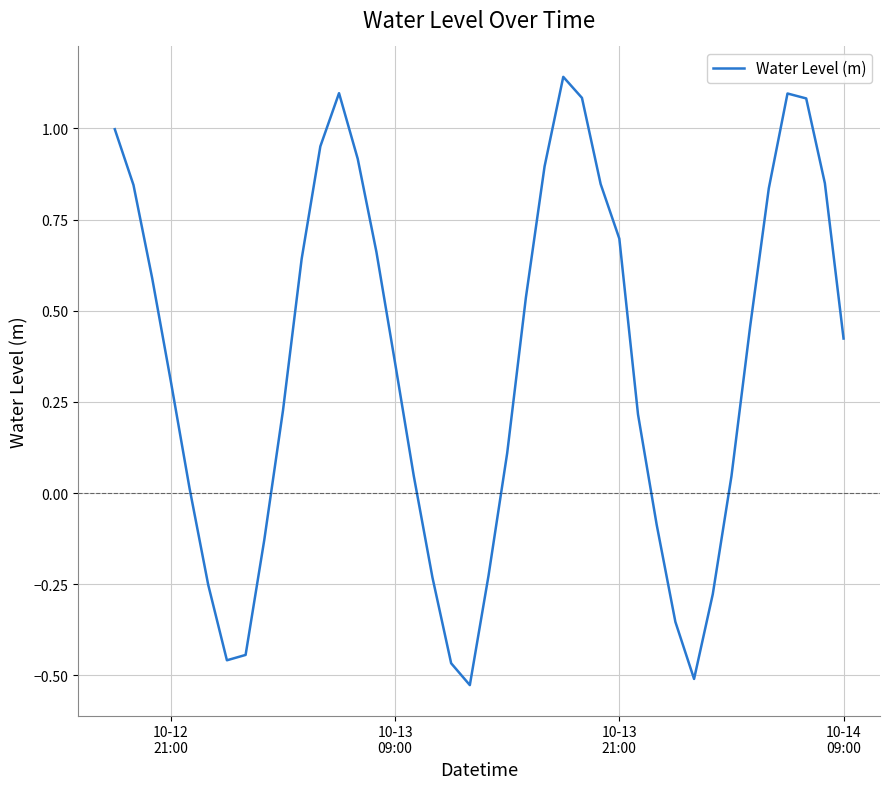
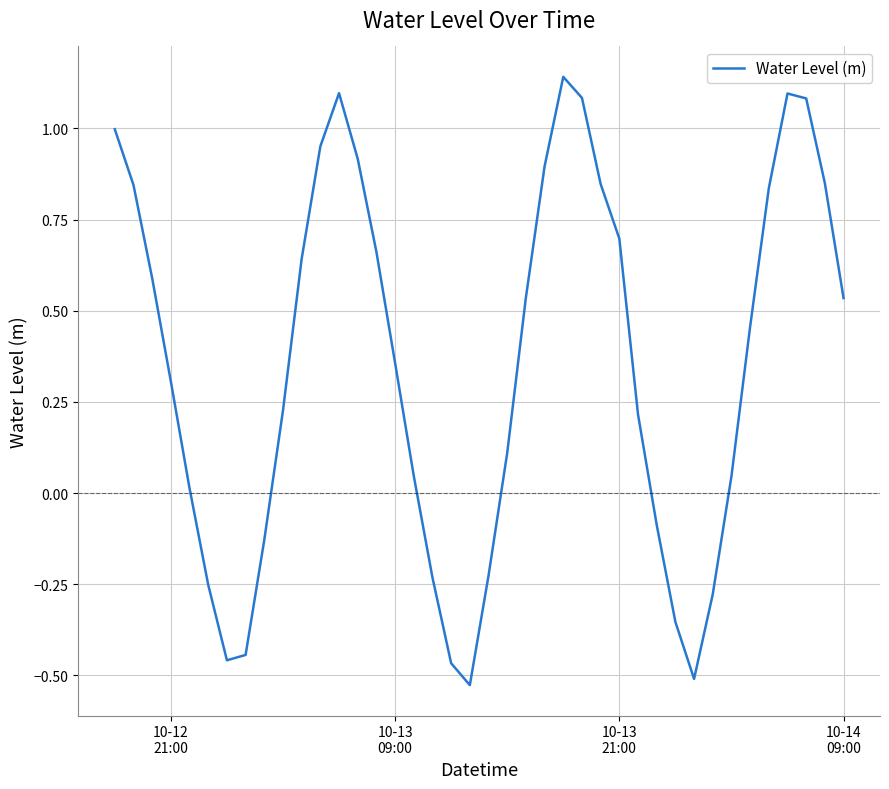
  {
    "10-12 21:00": 0.31,
    "10-13 09:00": 0.36,
    "10-13 21:00": 0.70,
-   "10-14 09:00": 0.42
+   "10-14 09:00": 0.53
  }
